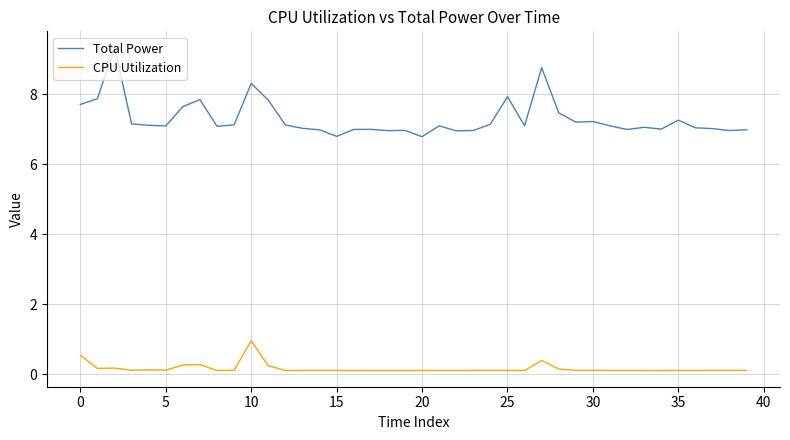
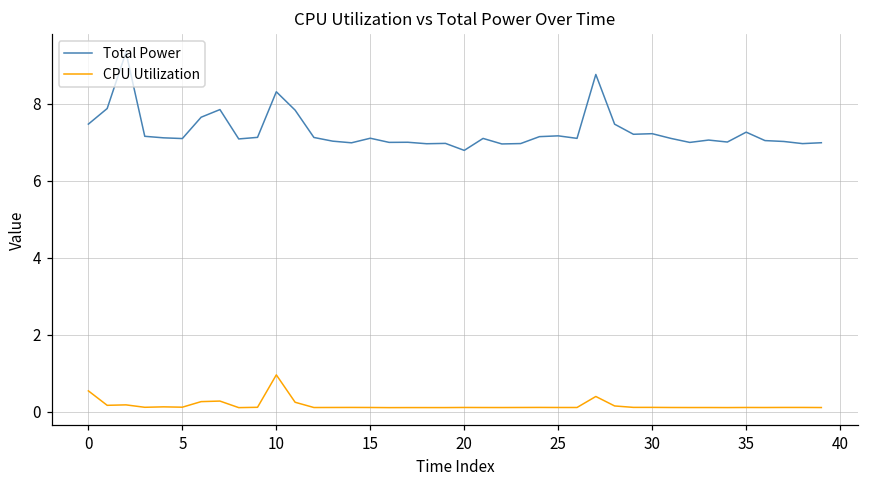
  {
    "Total Power": {
-     "0": 7.7,
+     "0": 7.5,
      "5": 7.1,
      "10": 8.3,
-     "15": 6.8,
+     "15": 7.1,
      "20": 6.8,
-     "25": 7.9,
+     "25": 7.2,
      "30": 7.2,
      "35": 7.3
    },
    "CPU Utilization": {
      "0": 0.5,
      "5": 0.1,
      "10": 1.0,
      "15": 0.1,
      "20": 0.1,
      "25": 0.1,
      "30": 0.1,
      "35": 0.1
    }
  }
